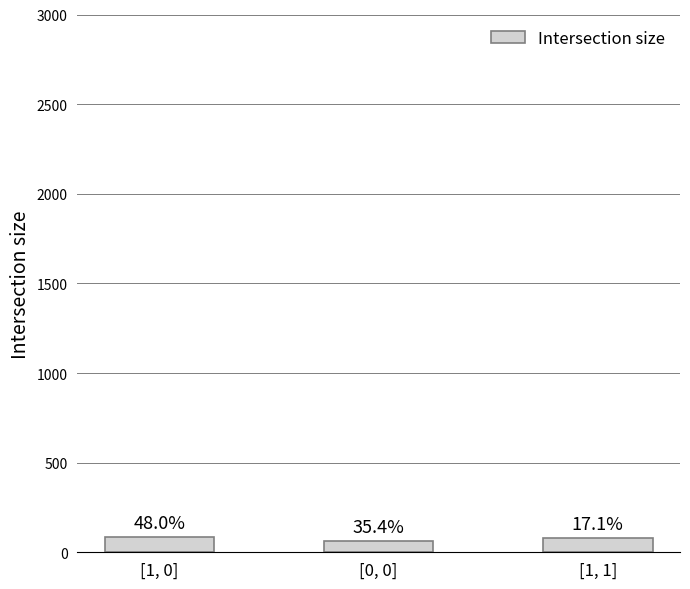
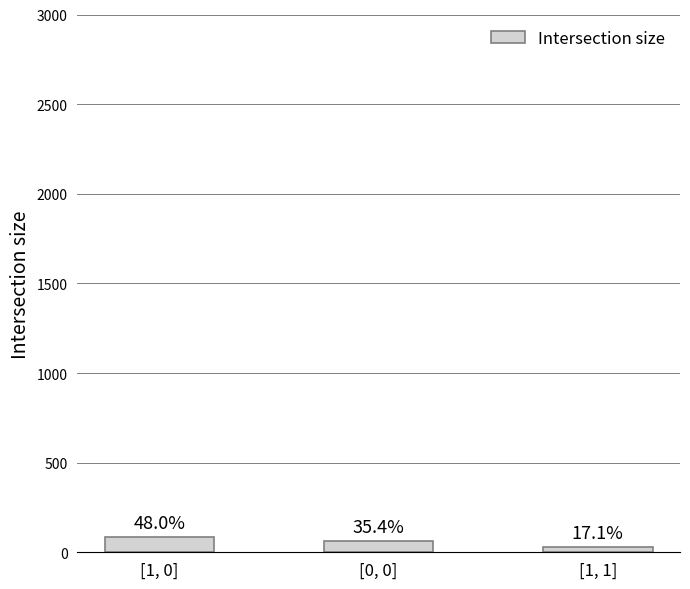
  {
-   "[1, 1]": 80
+   "[1, 1]": 30
  }
